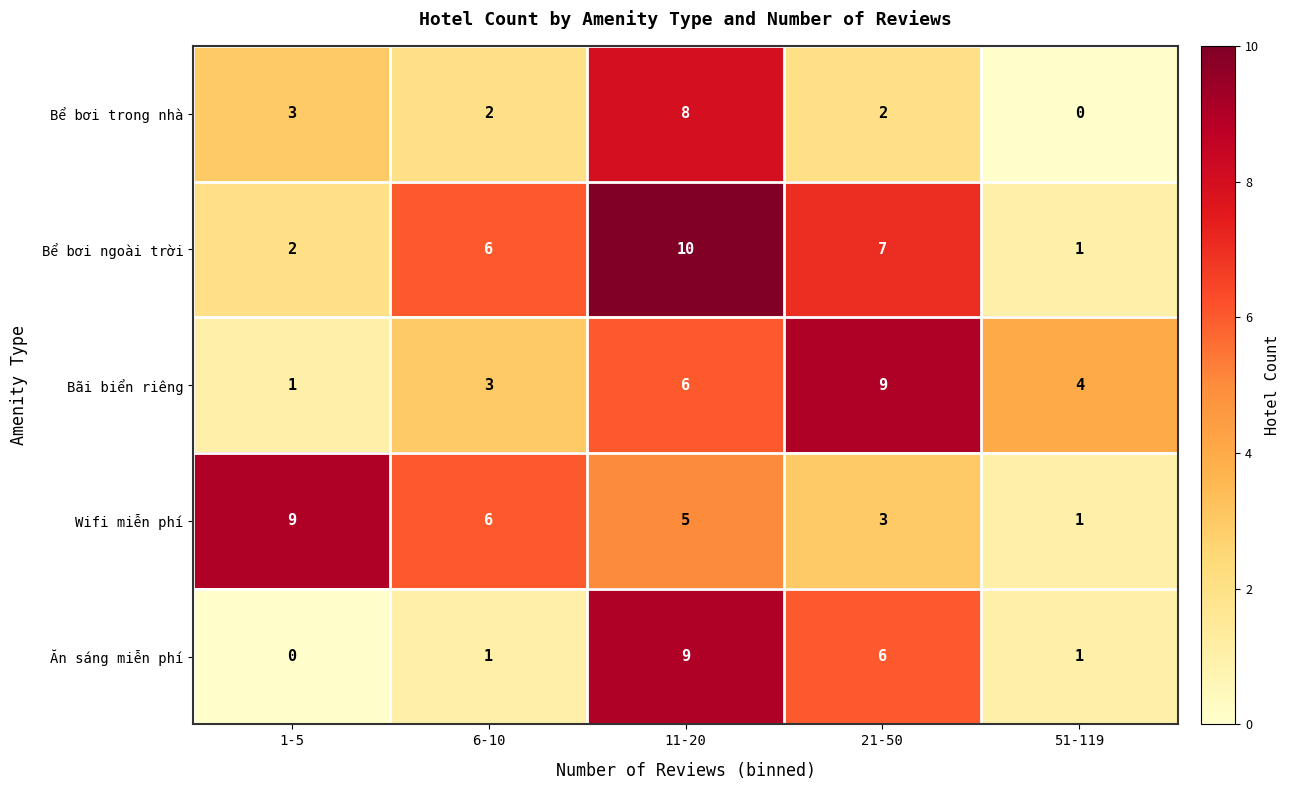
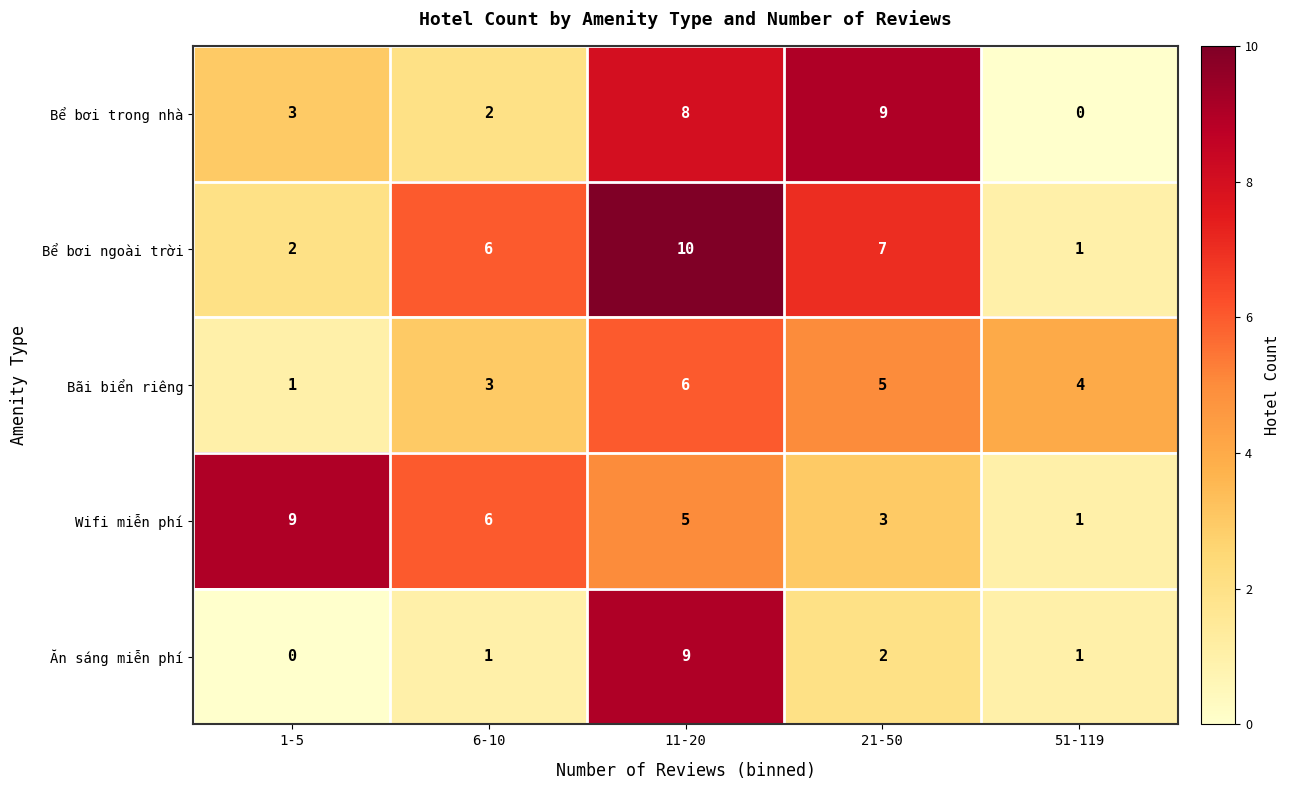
  {
    "Bể bơi trong nhà": {
      "1-5": 3,
      "6-10": 2,
      "11-20": 8,
-     "21-50": 2,
+     "21-50": 9,
      "51-119": 0
    },
    "Bể bơi ngoài trời": {
      "1-5": 2,
      "6-10": 6,
      "11-20": 10,
      "21-50": 7,
      "51-119": 1
    },
    "Bãi biển riêng": {
      "1-5": 1,
      "6-10": 3,
      "11-20": 6,
-     "21-50": 9,
+     "21-50": 5,
      "51-119": 4
    },
    "Wifi miễn phí": {
      "1-5": 9,
      "6-10": 6,
      "11-20": 5,
      "21-50": 3,
      "51-119": 1
    },
    "Ăn sáng miễn phí": {
      "1-5": 0,
      "6-10": 1,
      "11-20": 9,
-     "21-50": 6,
+     "21-50": 2,
      "51-119": 1
    }
  }
